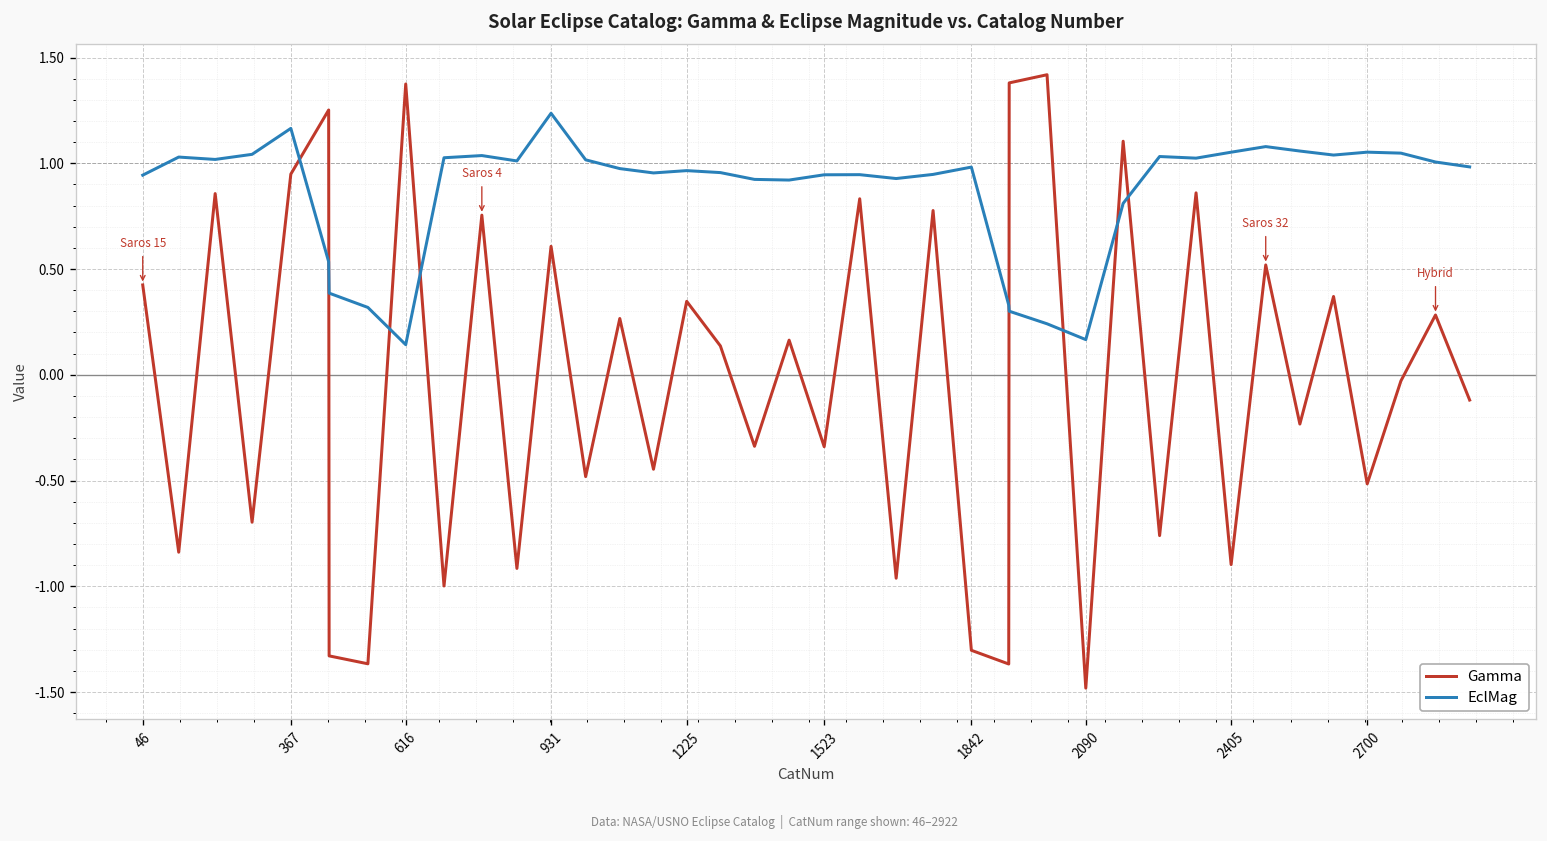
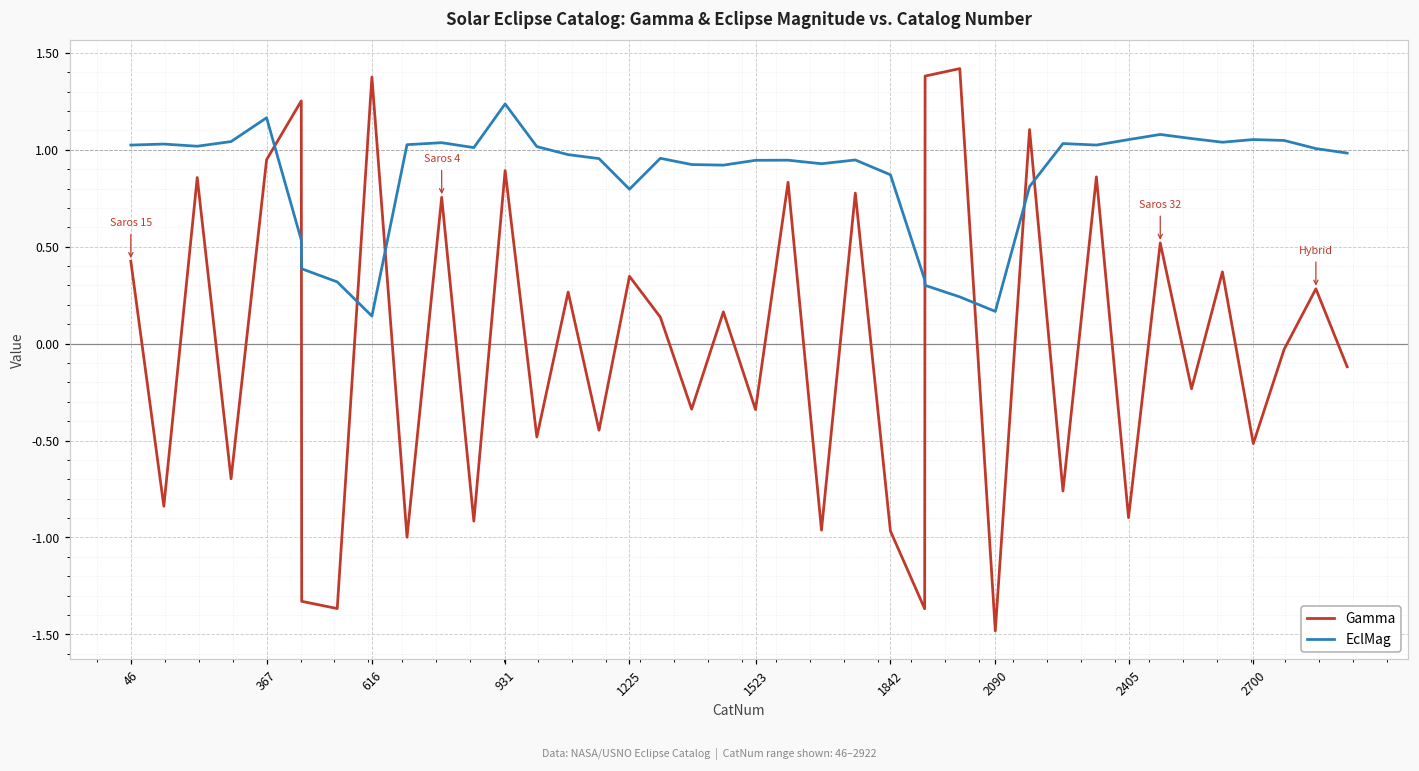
  {
    "Gamma": {
      "367": 0.95,
      "616": 1.37,
-     "931": 0.61,
+     "931": 0.89,
      "1225": 0.35,
      "1523": -0.34,
-     "1842": -1.30,
+     "1842": -0.97,
      "2090": -1.48,
      "2405": -0.90,
      "2700": -0.52
    },
    "EclMag": {
-     "46": 0.94,
+     "46": 1.02,
      "367": 1.17,
      "616": 0.14,
      "931": 1.24,
-     "1225": 0.97,
+     "1225": 0.80,
      "1523": 0.95,
-     "1842": 0.98,
+     "1842": 0.87,
      "2090": 0.17,
      "2405": 1.05,
      "2700": 1.05
    }
  }
